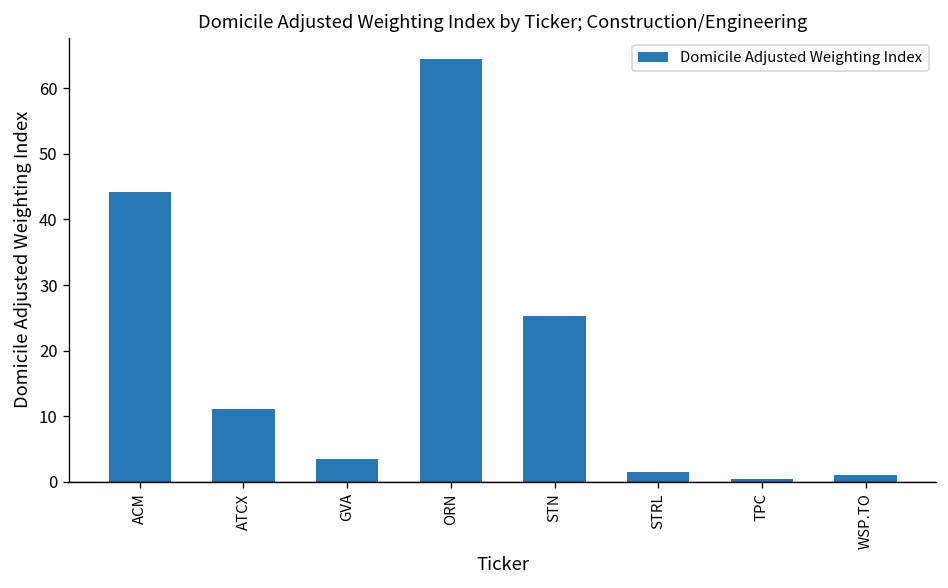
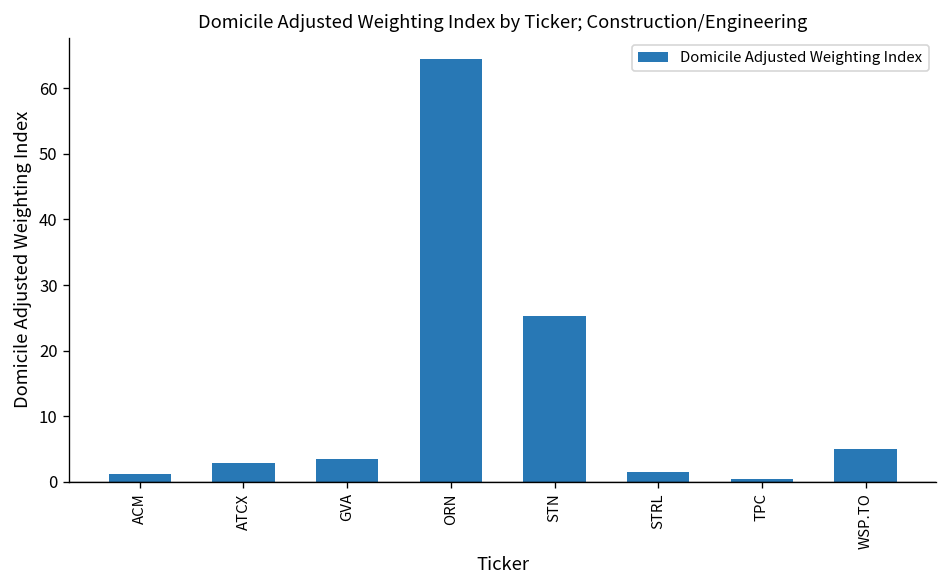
  {
-   "ACM": 44,
-   "ATCX": 11,
+   "ACM": 1,
+   "ATCX": 3,
    "GVA": 3,
    "ORN": 65,
    "STN": 25,
    "STRL": 1,
-   "WSP.TO": 1
+   "WSP.TO": 5
  }
